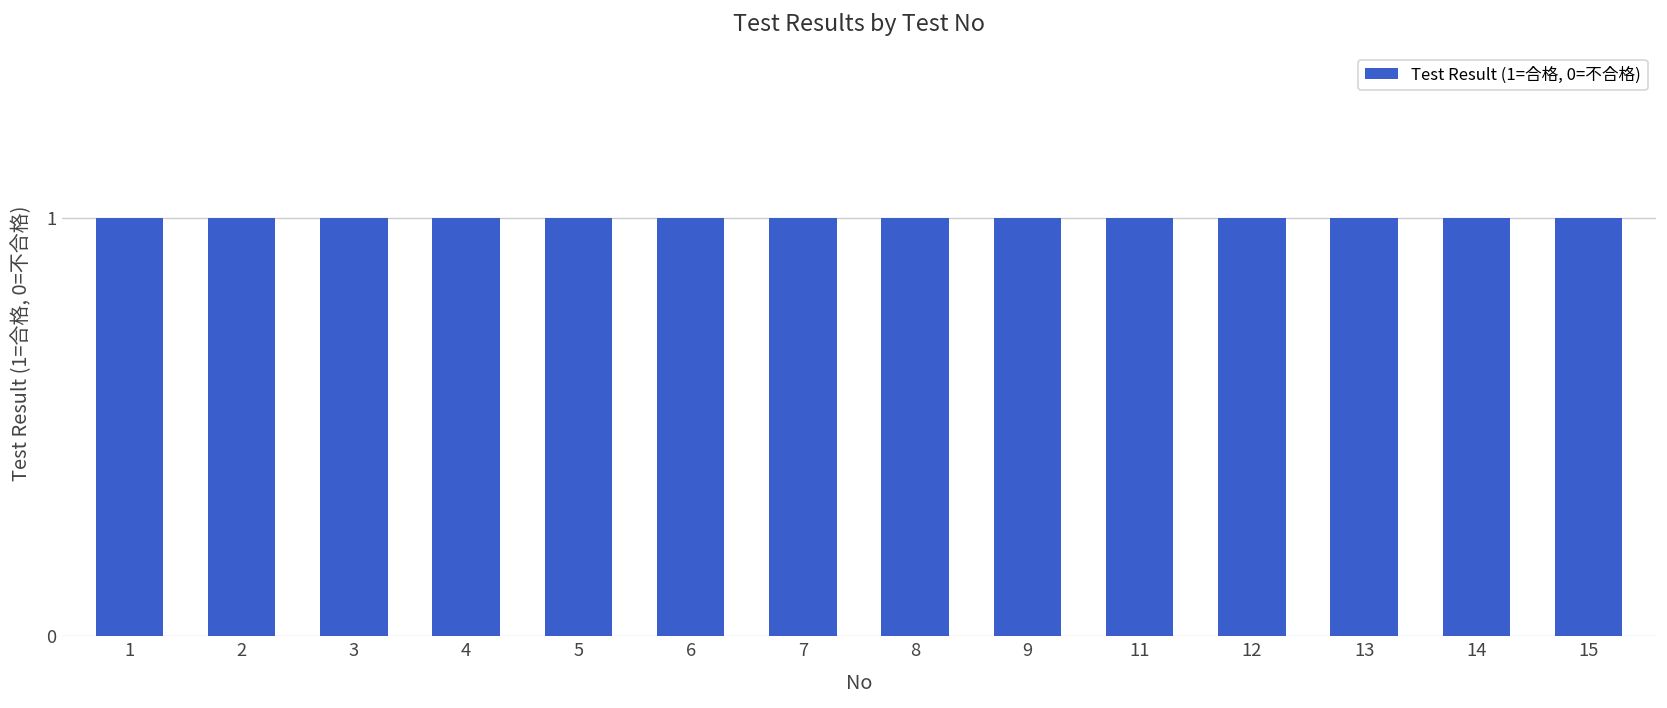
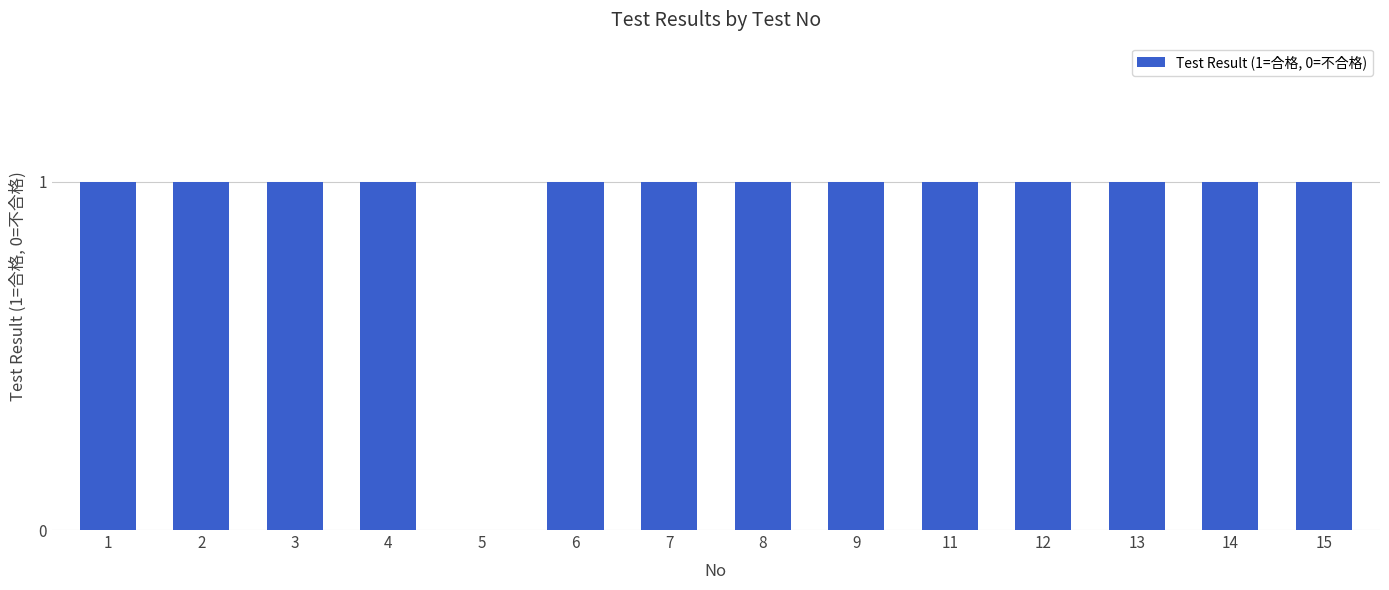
  {
    "1": 1,
    "2": 1,
    "3": 1,
    "4": 1,
-   "5": 1,
+   "5": 0,
    "6": 1,
    "7": 1,
    "8": 1,
    "9": 1,
    "11": 1,
    "12": 1,
    "13": 1,
    "14": 1,
    "15": 1
  }
